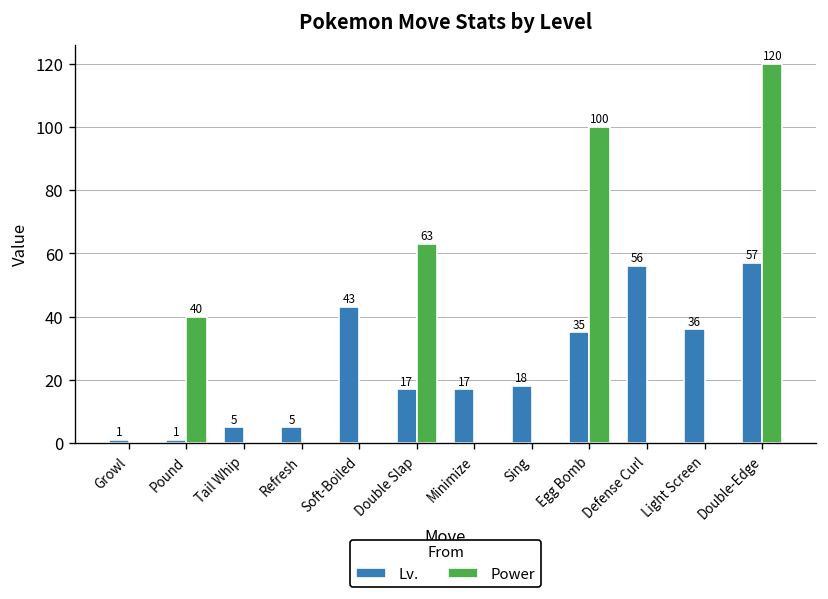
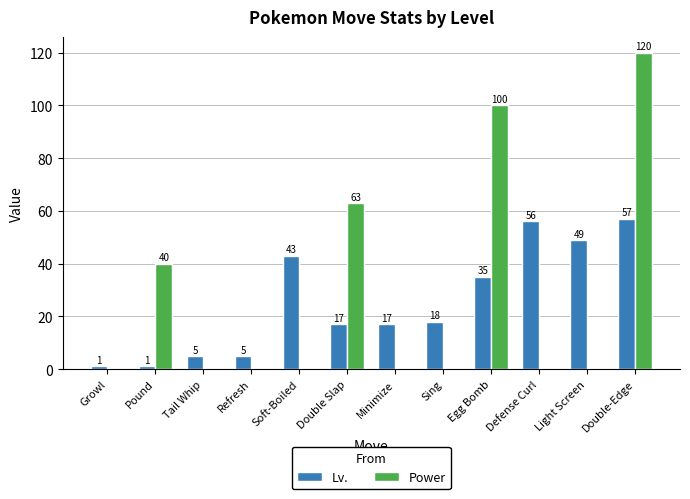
  {
    "Lv.": {
      "Growl": 1,
      "Pound": 1,
      "Tail Whip": 5,
      "Refresh": 5,
      "Soft-Boiled": 43,
      "Double Slap": 17,
      "Minimize": 17,
      "Sing": 18,
      "Egg Bomb": 35,
      "Defense Curl": 56,
-     "Light Screen": 36,
+     "Light Screen": 49,
      "Double-Edge": 57
    },
    "Power": {
      "Pound": 40,
      "Double Slap": 63,
      "Egg Bomb": 100,
      "Double-Edge": 120
    }
  }
